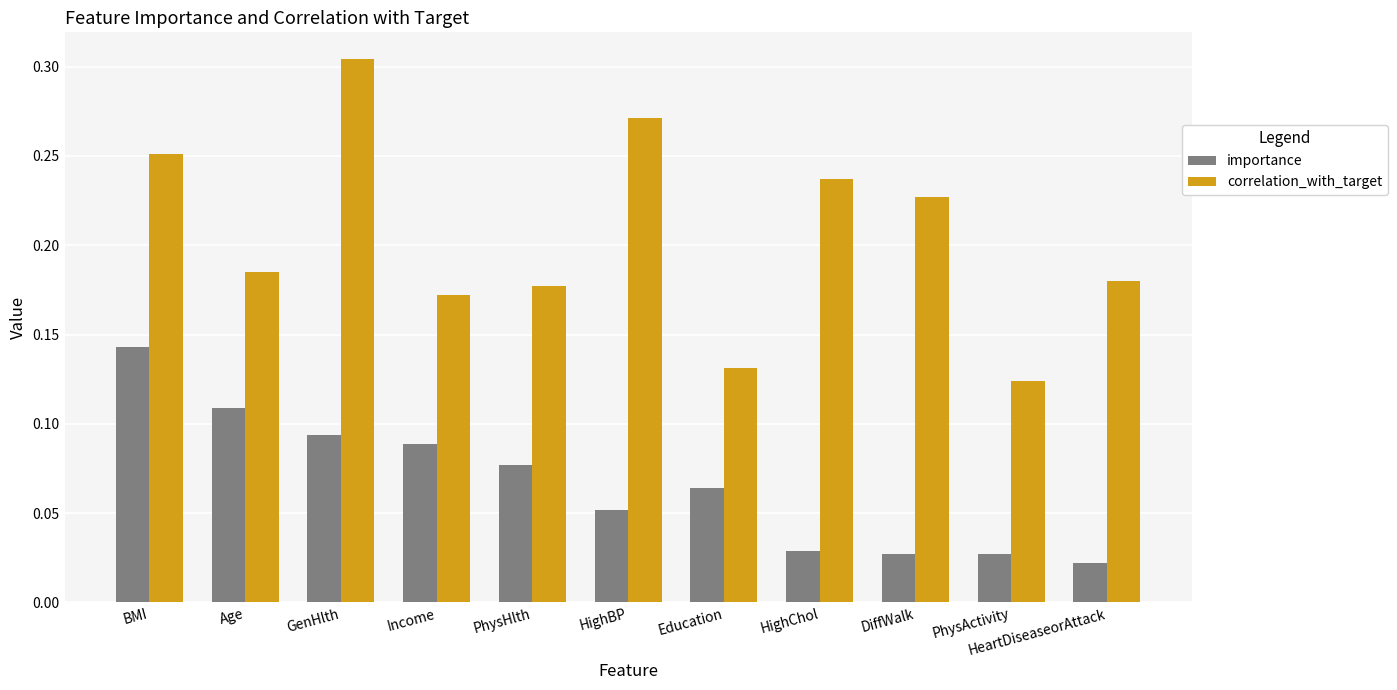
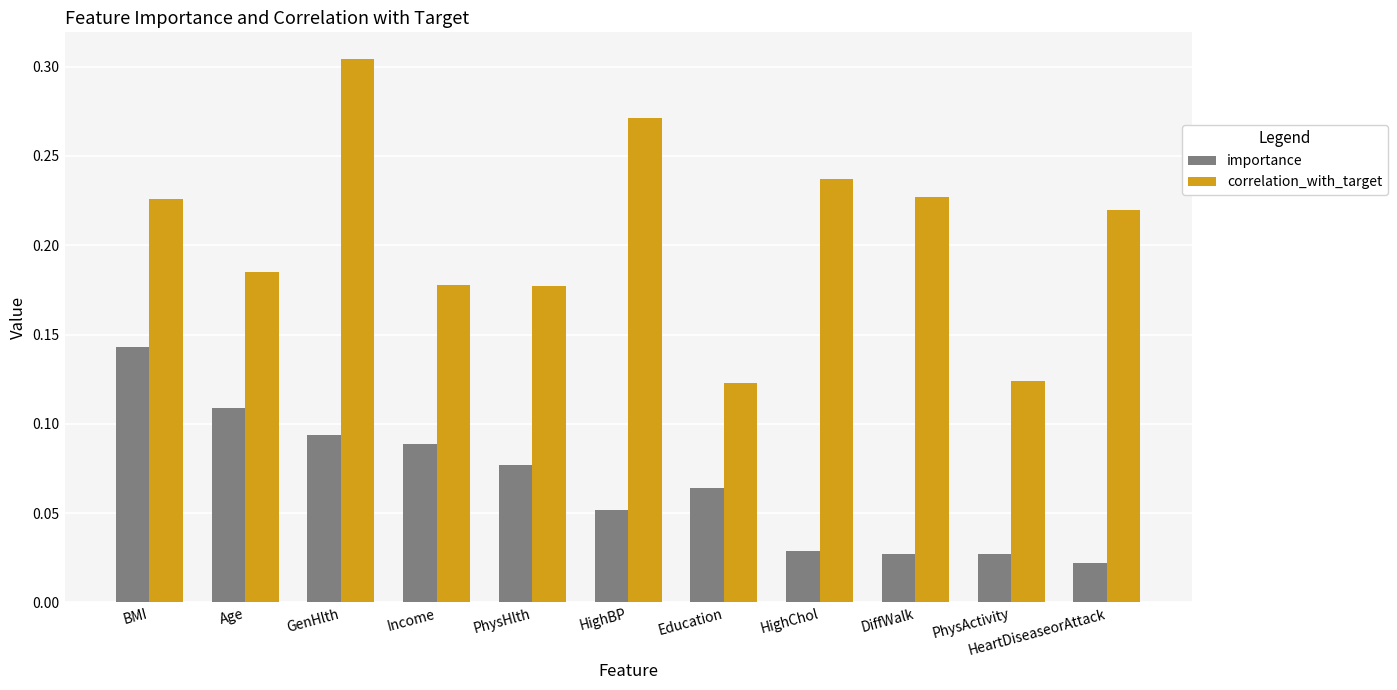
  {
    "importance": {
      "BMI": 0.143,
      "Age": 0.109,
      "GenHlth": 0.094,
      "Income": 0.089,
      "PhysHlth": 0.077,
      "HighBP": 0.052,
      "Education": 0.064,
      "HighChol": 0.029,
      "DiffWalk": 0.027,
      "PhysActivity": 0.027,
      "HeartDiseaseorAttack": 0.022
    },
    "correlation_with_target": {
-     "BMI": 0.251,
+     "BMI": 0.226,
      "Age": 0.185,
      "GenHlth": 0.304,
-     "Income": 0.172,
+     "Income": 0.178,
      "PhysHlth": 0.177,
      "HighBP": 0.271,
-     "Education": 0.131,
+     "Education": 0.123,
      "HighChol": 0.237,
      "DiffWalk": 0.227,
      "PhysActivity": 0.124,
-     "HeartDiseaseorAttack": 0.18
+     "HeartDiseaseorAttack": 0.22
    }
  }
